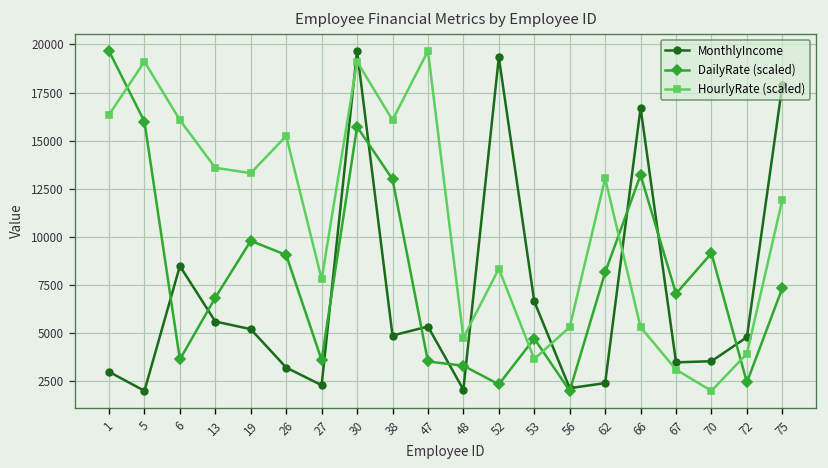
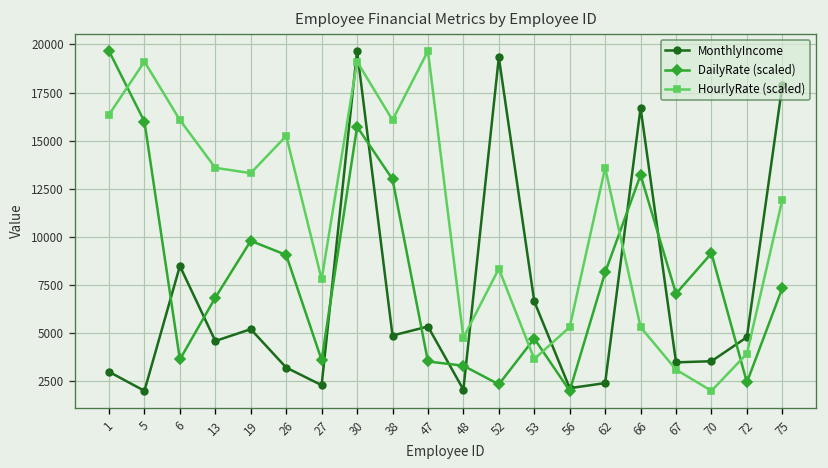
  {
    "MonthlyIncome": {
      "1": 3000,
      "5": 2000,
      "6": 8500,
-     "13": 5600,
+     "13": 4600,
      "19": 5200,
      "26": 3200,
      "27": 2300,
      "30": 19700,
      "38": 4900,
      "47": 5300,
      "48": 2100,
      "52": 19300,
      "53": 6600,
      "62": 2400,
      "66": 16700,
      "67": 3500,
      "70": 3500,
      "72": 4800
    },
    "DailyRate (scaled)": {
      "1": 19700,
      "5": 16000,
      "6": 3600,
      "13": 6800,
      "19": 9800,
      "26": 9100,
      "27": 3600,
      "30": 15700,
      "38": 13000,
      "47": 3500,
      "48": 3300,
      "52": 2300,
      "53": 4700,
      "62": 8200,
      "66": 13200,
      "67": 7100,
      "70": 9100,
      "72": 2400,
      "75": 7300
    },
    "HourlyRate (scaled)": {
      "1": 16300,
      "5": 19100,
      "6": 16100,
      "13": 13600,
      "19": 13300,
      "26": 15200,
      "27": 7800,
      "30": 19100,
      "38": 16100,
      "47": 19700,
      "48": 4800,
      "52": 8300,
      "53": 3700,
      "56": 5300,
-     "62": 13000,
+     "62": 13600,
      "66": 5300,
      "67": 3100,
      "70": 2000,
      "72": 3900,
      "75": 11900
    }
  }
